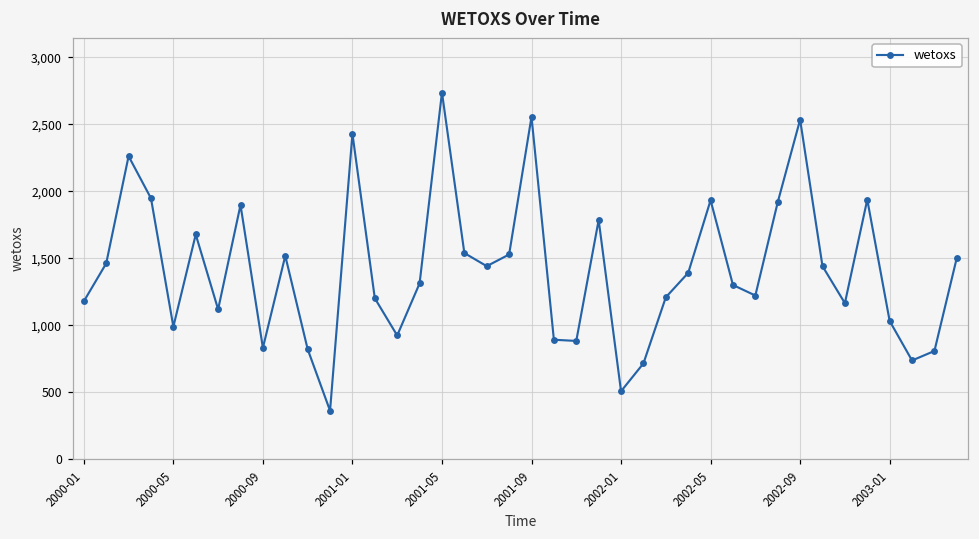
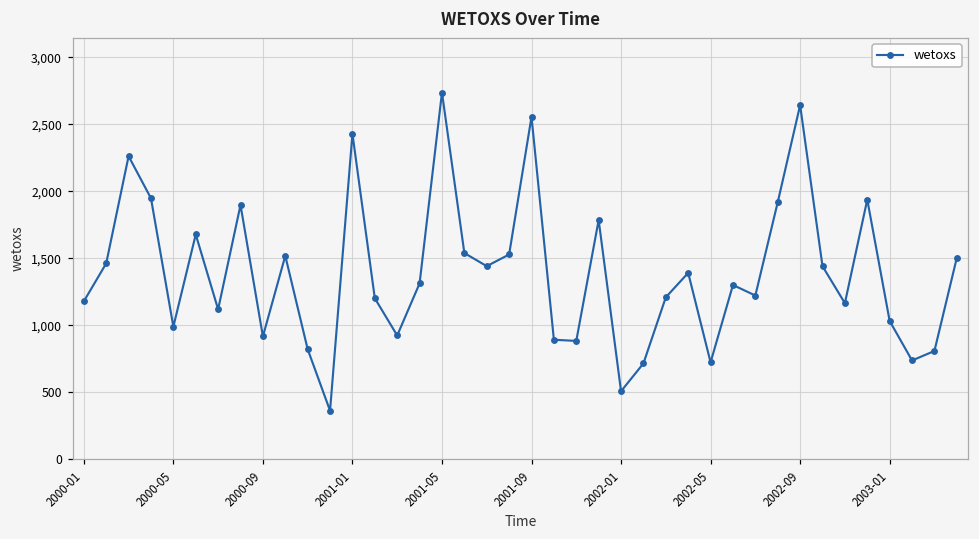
  {
    "2000-01": "1,180",
    "2000-05": "990",
-   "2000-09": "830",
+   "2000-09": "920",
    "2001-01": "2,430",
    "2001-05": "2,740",
    "2001-09": "2,550",
    "2002-01": "510",
-   "2002-05": "1,930",
-   "2002-09": "2,530",
+   "2002-05": "720",
+   "2002-09": "2,640",
    "2003-01": "1,030"
  }
